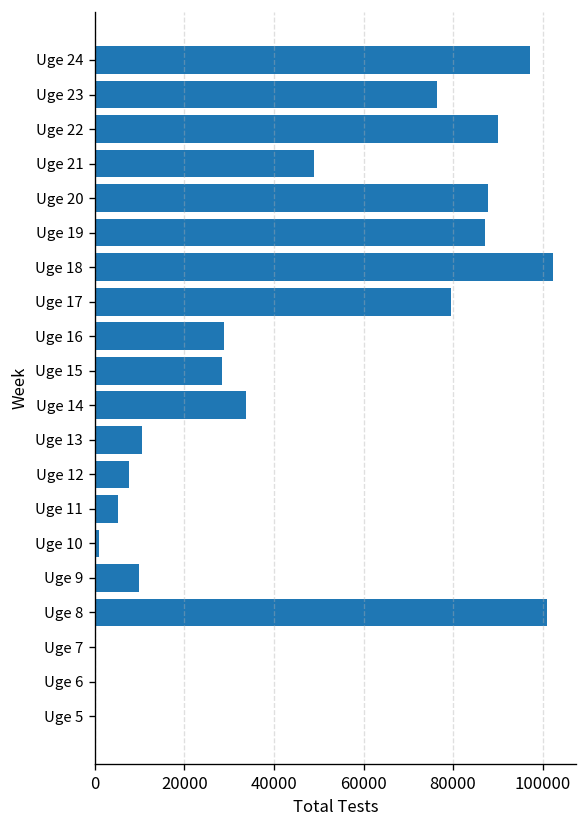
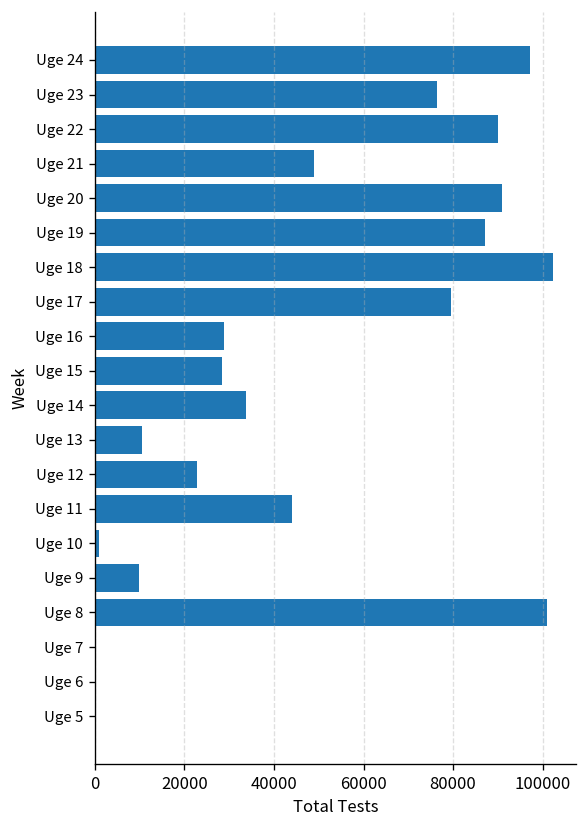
  {
    "Uge 24": 97000,
    "Uge 23": 76000,
    "Uge 22": 90000,
    "Uge 21": 49000,
-   "Uge 20": 88000,
+   "Uge 20": 91000,
    "Uge 19": 87000,
    "Uge 18": 102000,
    "Uge 17": 80000,
    "Uge 16": 29000,
    "Uge 15": 28000,
    "Uge 14": 34000,
    "Uge 13": 11000,
-   "Uge 12": 8000,
-   "Uge 11": 5000,
+   "Uge 12": 23000,
+   "Uge 11": 44000,
    "Uge 10": 1000,
    "Uge 9": 10000,
    "Uge 8": 101000
  }
